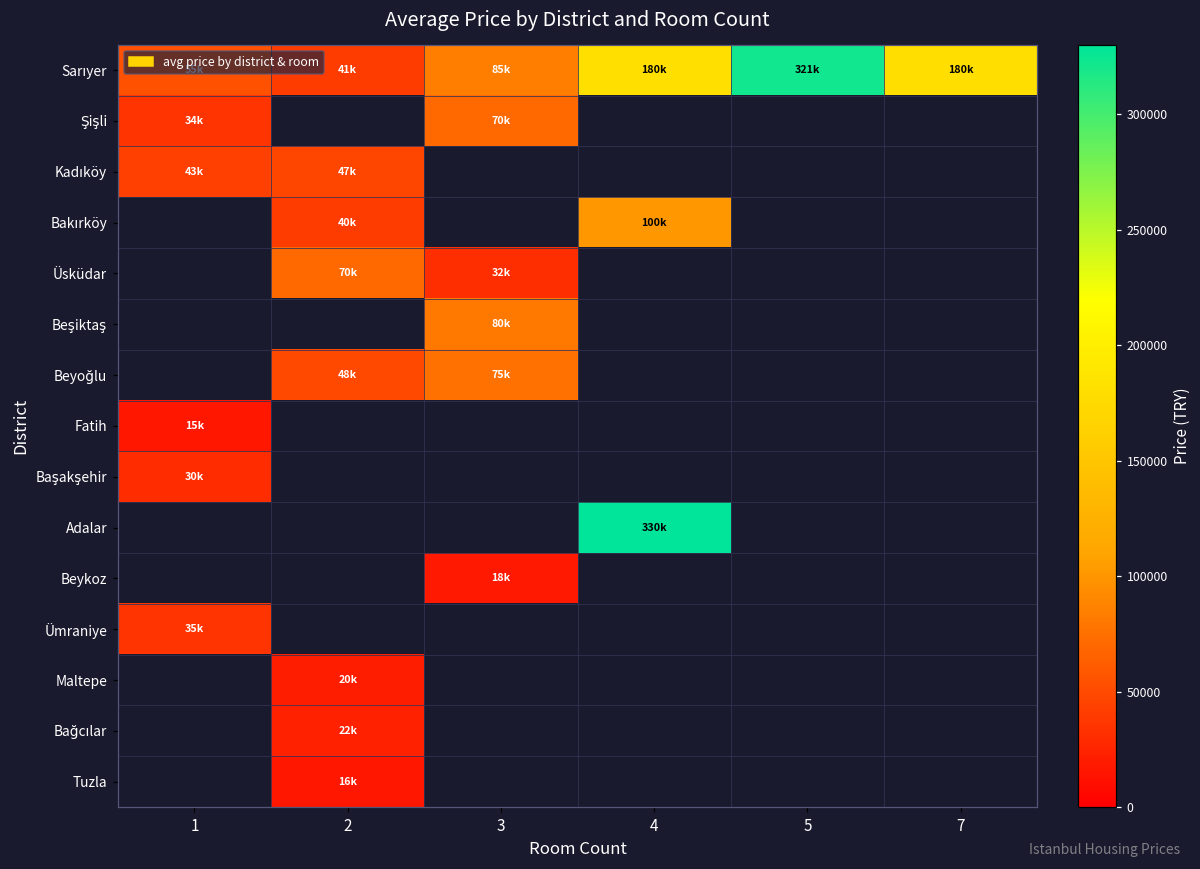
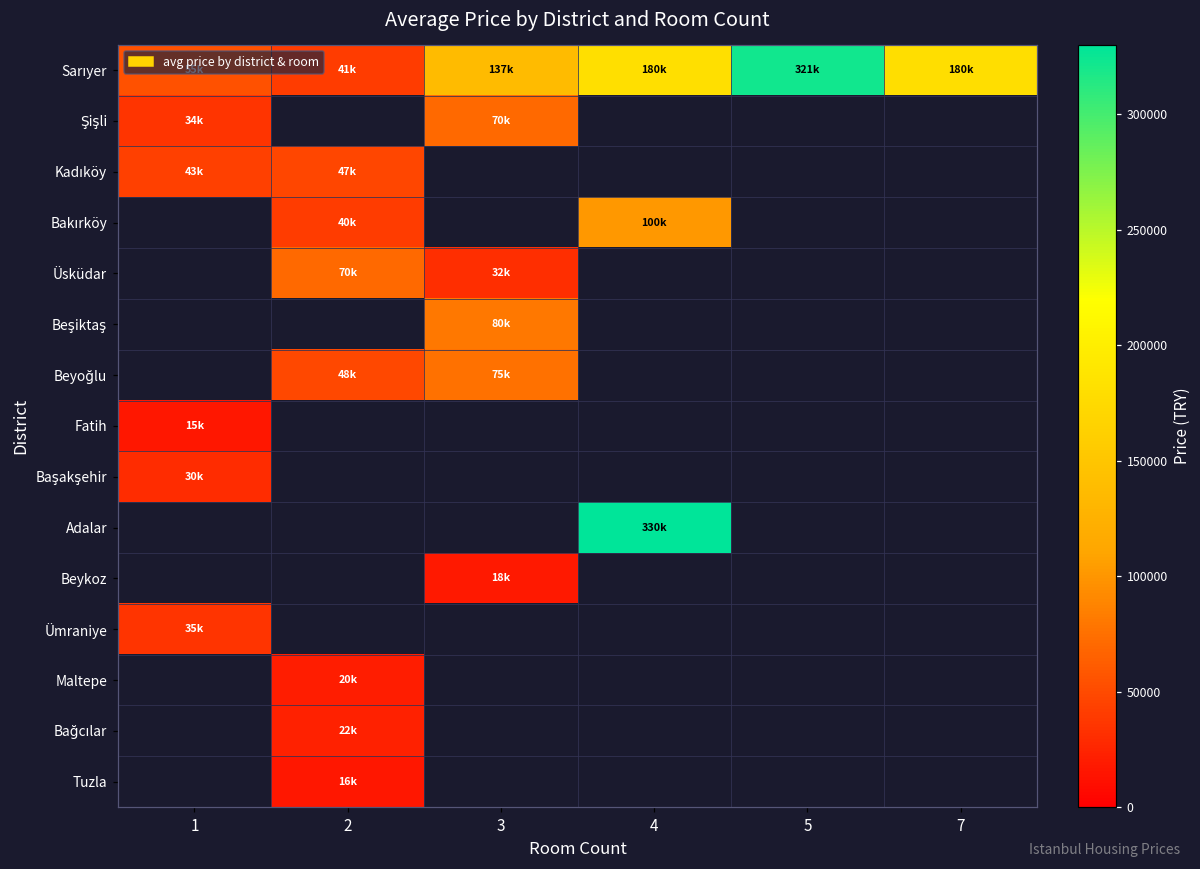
  {
    "Sarıyer": {
      "2": "41k",
-     "3": "85k",
+     "3": "137k",
      "4": "180k",
      "5": "321k",
      "7": "180k"
    },
    "Şişli": {
      "1": "34k",
      "3": "70k"
    },
    "Kadıköy": {
      "1": "43k",
      "2": "47k"
    },
    "Bakırköy": {
      "2": "40k",
      "4": "100k"
    },
    "Üsküdar": {
      "2": "70k",
      "3": "32k"
    },
    "Beşiktaş": {
      "3": "80k"
    },
    "Beyoğlu": {
      "2": "48k",
      "3": "75k"
    },
    "Fatih": {
      "1": "15k"
    },
    "Başakşehir": {
      "1": "30k"
    },
    "Adalar": {
      "4": "330k"
    },
    "Beykoz": {
      "3": "18k"
    },
    "Ümraniye": {
      "1": "35k"
    },
    "Maltepe": {
      "2": "20k"
    },
    "Bağcılar": {
      "2": "22k"
    },
    "Tuzla": {
      "2": "16k"
    }
  }
